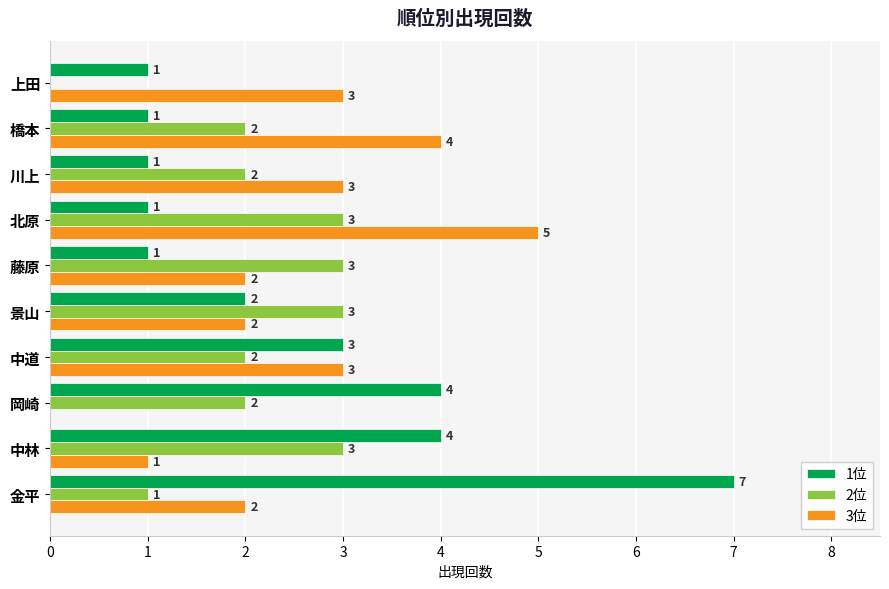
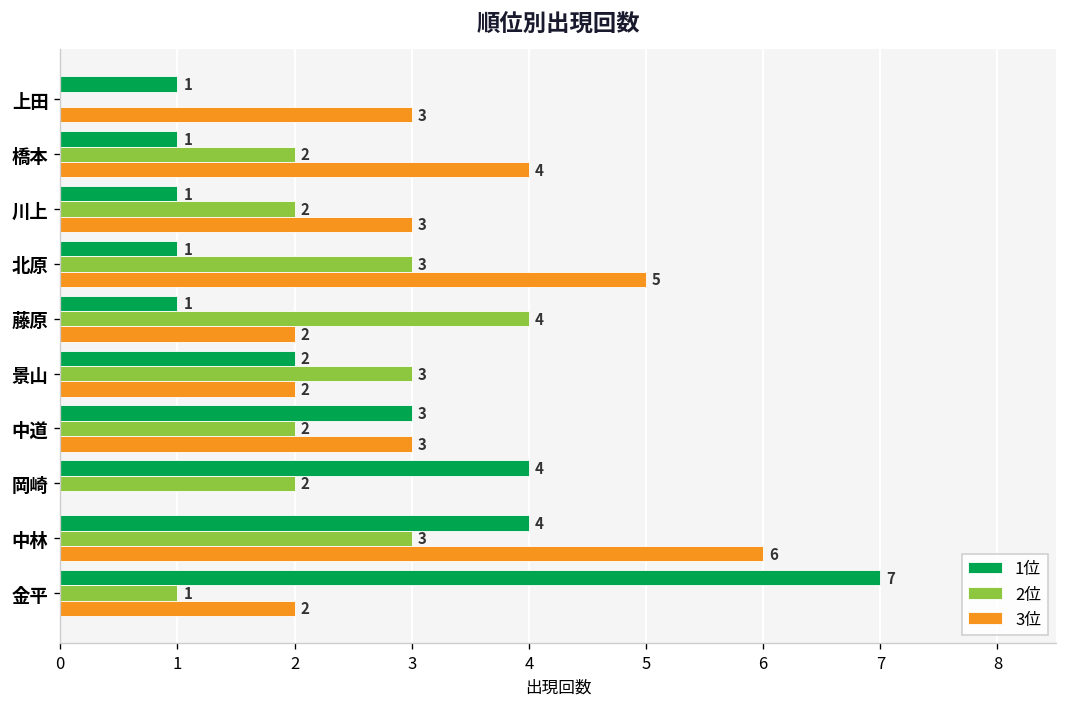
  {
    "1位": {
      "上田": 1,
      "橋本": 1,
      "川上": 1,
      "北原": 1,
      "藤原": 1,
      "景山": 2,
      "中道": 3,
      "岡崎": 4,
      "中林": 4,
      "金平": 7
    },
    "2位": {
      "橋本": 2,
      "川上": 2,
      "北原": 3,
-     "藤原": 3,
+     "藤原": 4,
      "景山": 3,
      "中道": 2,
      "岡崎": 2,
      "中林": 3,
      "金平": 1
    },
    "3位": {
      "上田": 3,
      "橋本": 4,
      "川上": 3,
      "北原": 5,
      "藤原": 2,
      "景山": 2,
      "中道": 3,
-     "中林": 1,
+     "中林": 6,
      "金平": 2
    }
  }
